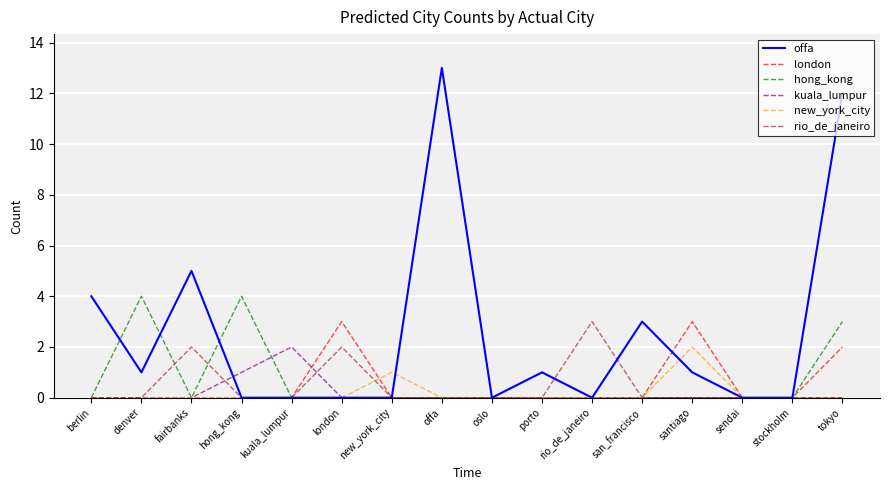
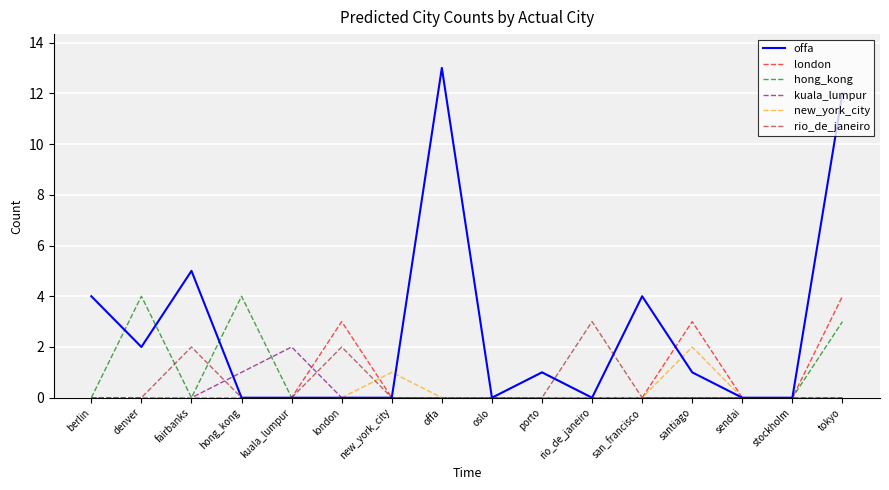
  {
    "offa": {
      "berlin": 4,
-     "denver": 1,
+     "denver": 2,
      "fairbanks": 5,
      "offa": 13,
-     "san_francisco": 3,
+     "san_francisco": 4,
      "santiago": 1
    },
    "london": {
      "london": 3,
      "santiago": 3,
-     "tokyo": 2
+     "tokyo": 4
    },
    "hong_kong": {
      "denver": 4,
      "hong_kong": 4,
      "tokyo": 3
    },
    "kuala_lumpur": {
      "hong_kong": 1,
      "kuala_lumpur": 2
    },
    "new_york_city": {
      "new_york_city": 1,
      "santiago": 2
    },
    "rio_de_janeiro": {
      "fairbanks": 2,
      "london": 2,
      "rio_de_janeiro": 3
    }
  }
